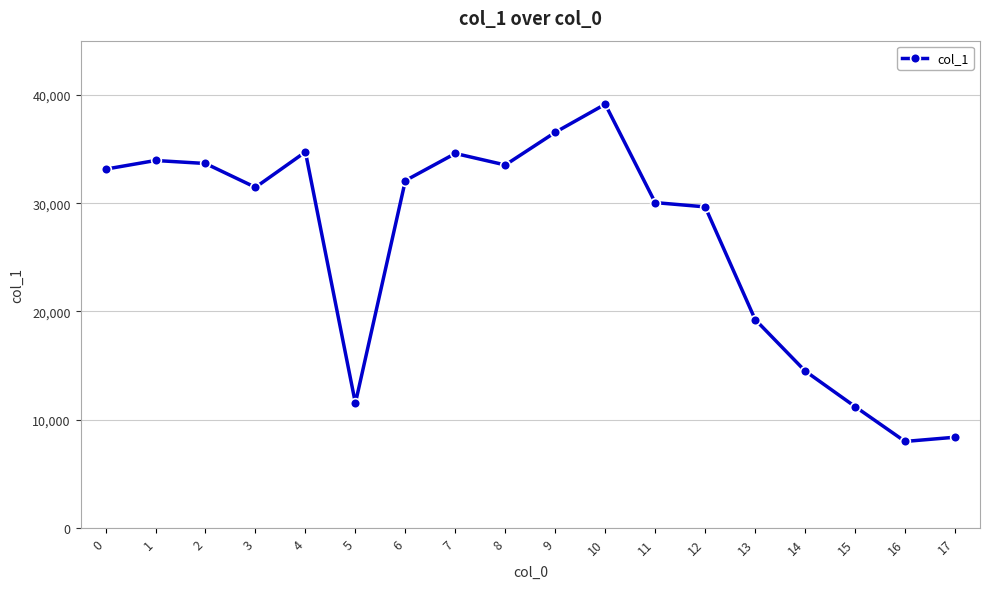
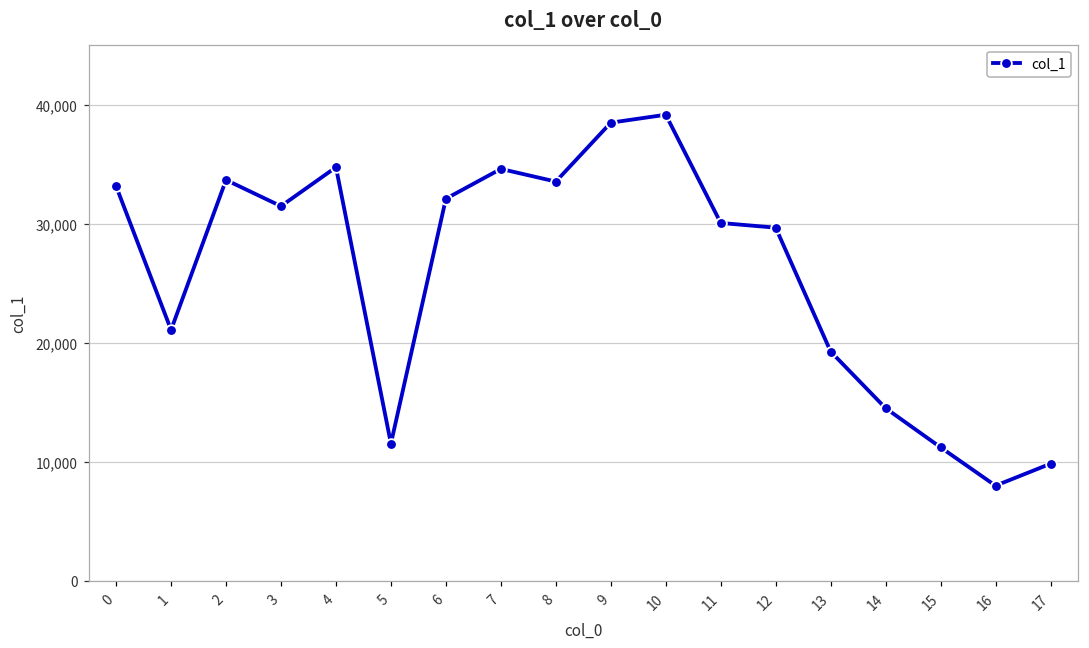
  {
    "0": "33,100",
-   "1": "33,900",
+   "1": "21,100",
    "2": "33,700",
    "3": "31,500",
    "4": "34,700",
    "5": "11,500",
    "6": "32,100",
    "7": "34,600",
    "8": "33,500",
-   "9": "36,500",
+   "9": "38,500",
    "10": "39,100",
    "11": "30,100",
    "12": "29,700",
    "13": "19,300",
    "14": "14,500",
    "15": "11,200",
    "16": "8,000",
-   "17": "8,400"
+   "17": "9,800"
  }
